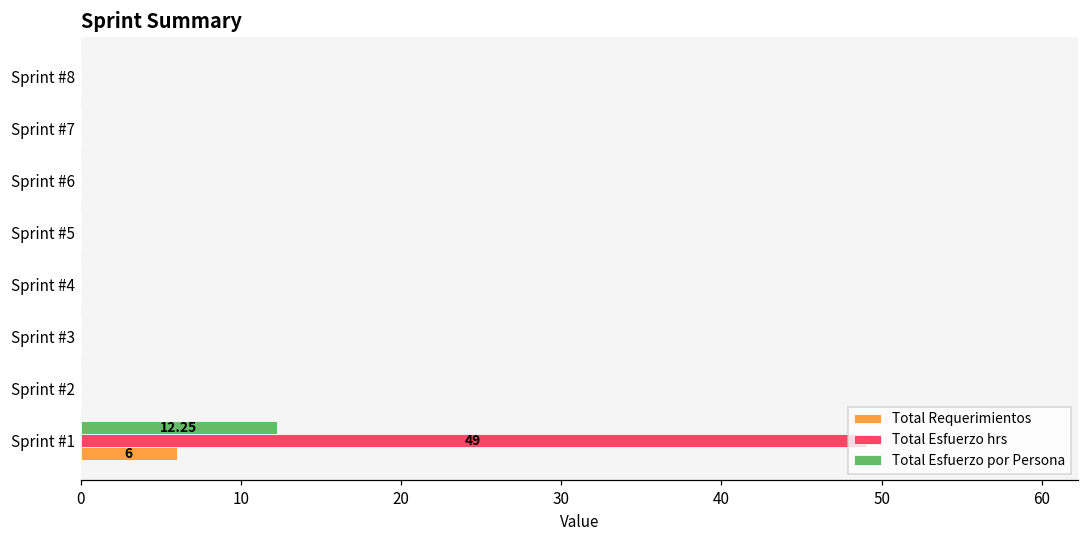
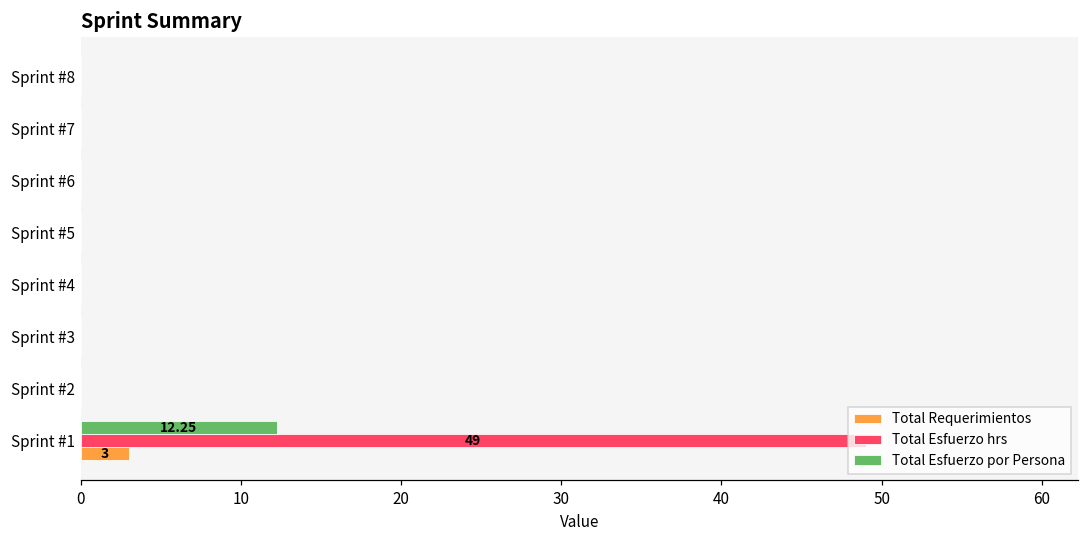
  {
    "Total Requerimientos": {
-     "Sprint #1": 6
+     "Sprint #1": 3
    },
    "Total Esfuerzo hrs": {
      "Sprint #8": 0.0,
      "Sprint #7": 0.0,
      "Sprint #6": 0.0,
      "Sprint #5": 0.0,
      "Sprint #4": 0.0,
      "Sprint #3": 0.0,
      "Sprint #2": 0.0
    },
    "Total Esfuerzo por Persona": {
      "Sprint #1": 12.25
    }
  }
